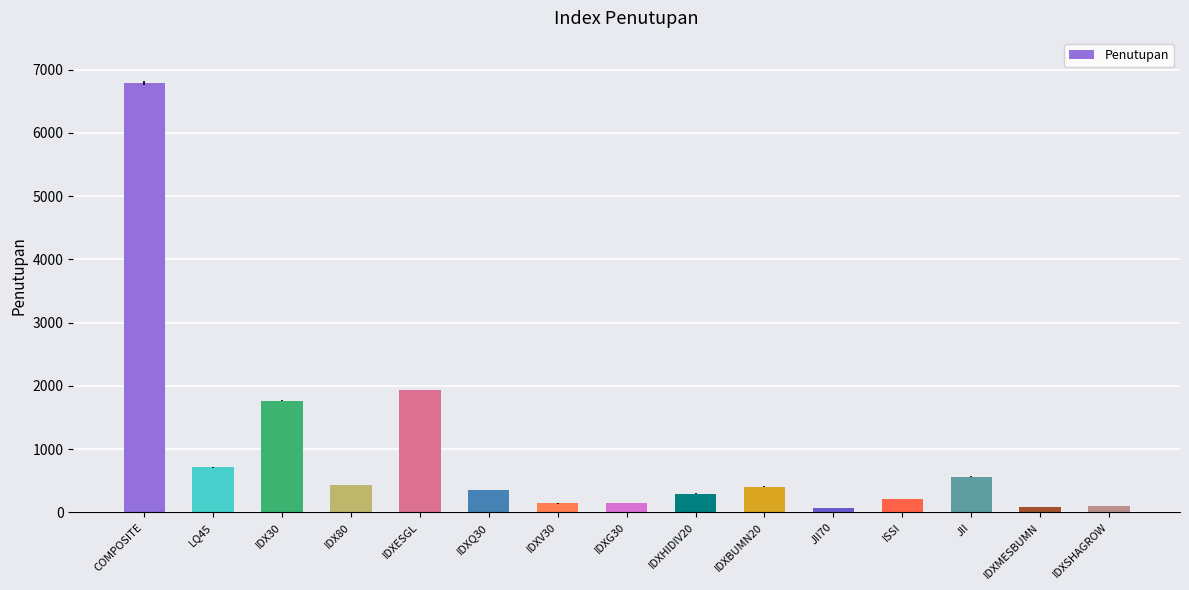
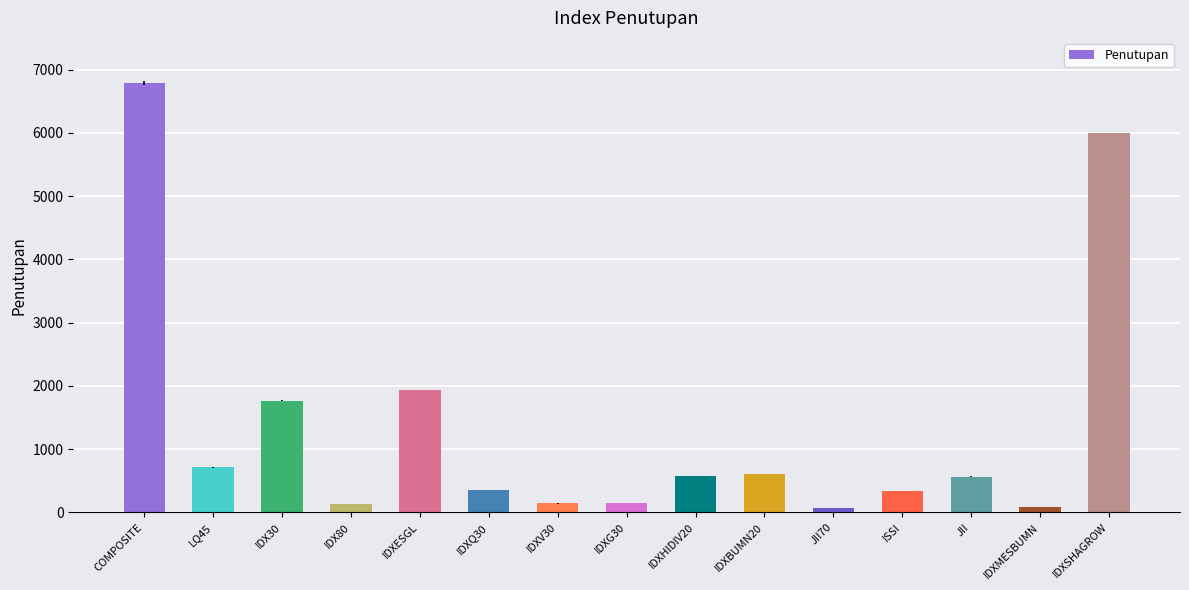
  {
    "COMPOSITE": 6800,
    "LQ45": 700,
    "IDX30": 1800,
-   "IDX80": 400,
+   "IDX80": 100,
    "IDXESGL": 1900,
    "IDXQ30": 400,
    "IDXV30": 100,
    "IDXG30": 200,
-   "IDXHIDIV20": 300,
-   "IDXBUMN20": 400,
+   "IDXHIDIV20": 600,
+   "IDXBUMN20": 600,
    "JII70": 100,
-   "ISSI": 200,
+   "ISSI": 300,
    "JII": 600,
    "IDXMESBUMN": 100,
-   "IDXSHAGROW": 100
+   "IDXSHAGROW": 6000
  }
